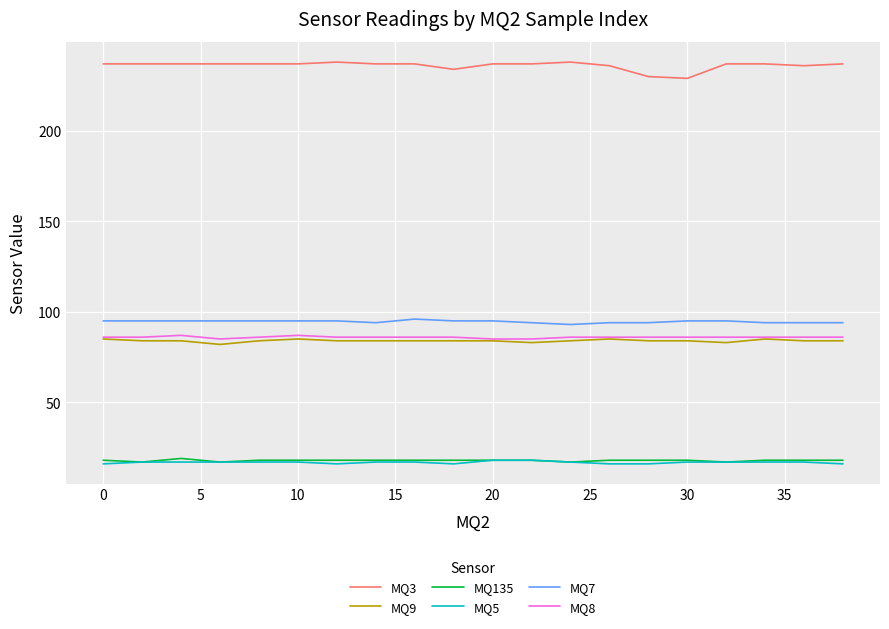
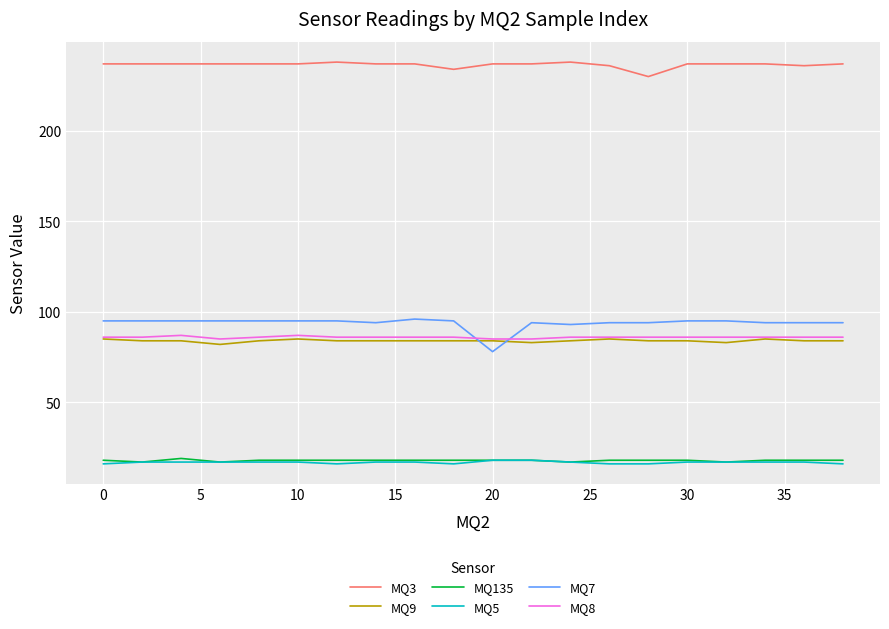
  {
    "MQ3": {
      "0": 237,
      "10": 237,
      "20": 237,
-     "30": 229
+     "30": 237
    },
    "MQ9": {
      "10": 85,
      "30": 84
    },
    "MQ135": {
      "0": 18
    },
    "MQ5": {
      "0": 16
    },
    "MQ7": {
      "0": 95,
      "10": 95,
-     "20": 95,
+     "20": 78,
      "30": 95
    },
    "MQ8": {
      "10": 87,
      "30": 86
    }
  }
